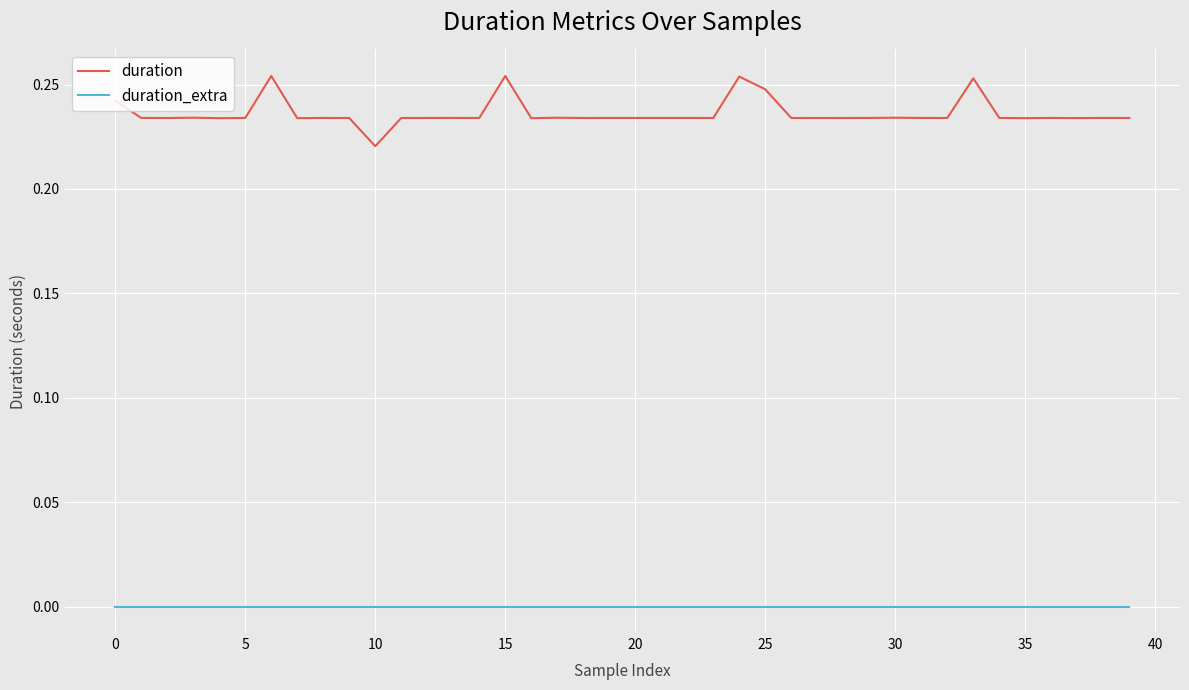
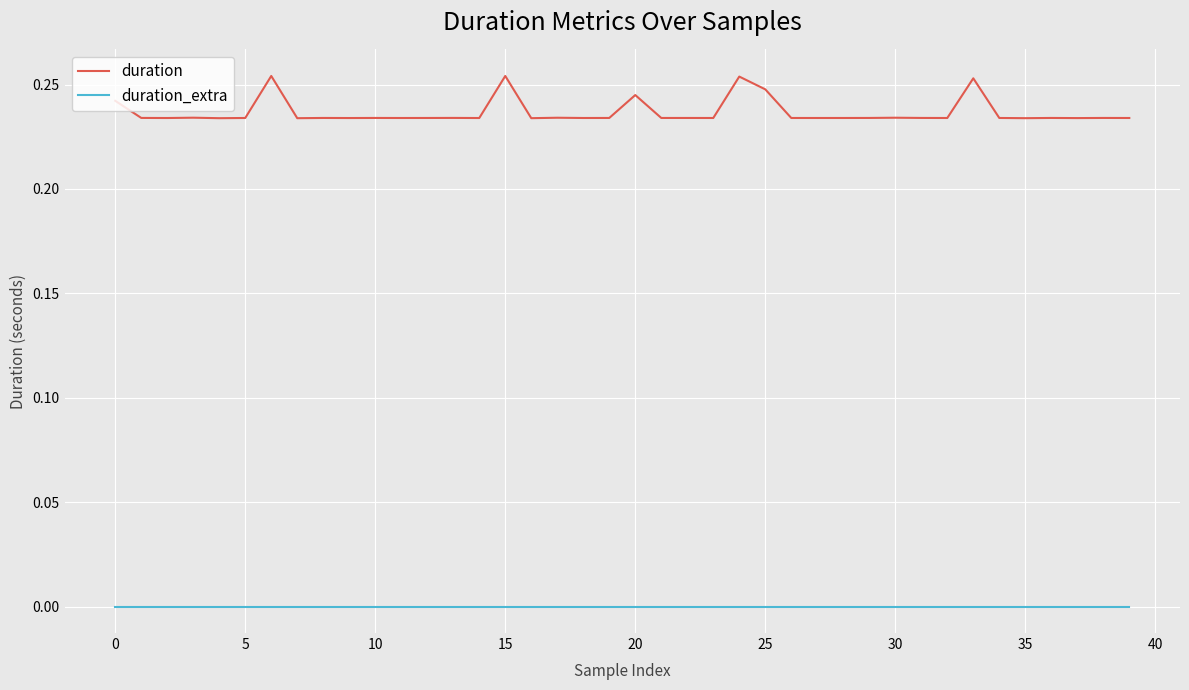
  {
    "duration": {
      "5": 0.234,
-     "10": 0.220,
+     "10": 0.234,
      "15": 0.254,
-     "20": 0.234,
+     "20": 0.245,
      "25": 0.248,
      "30": 0.234,
      "35": 0.234
    },
    "duration_extra": {
      "0": 0.000,
      "5": 0.000,
      "10": 0.000,
      "15": 0.000,
      "20": 0.000,
      "25": 0.000,
      "30": 0.000,
      "35": 0.000
    }
  }
